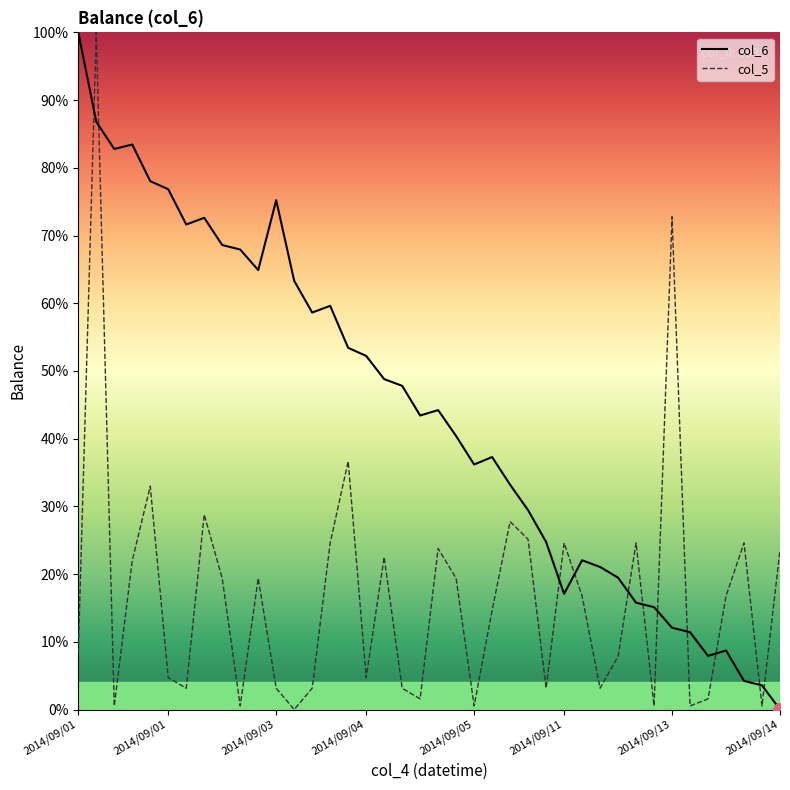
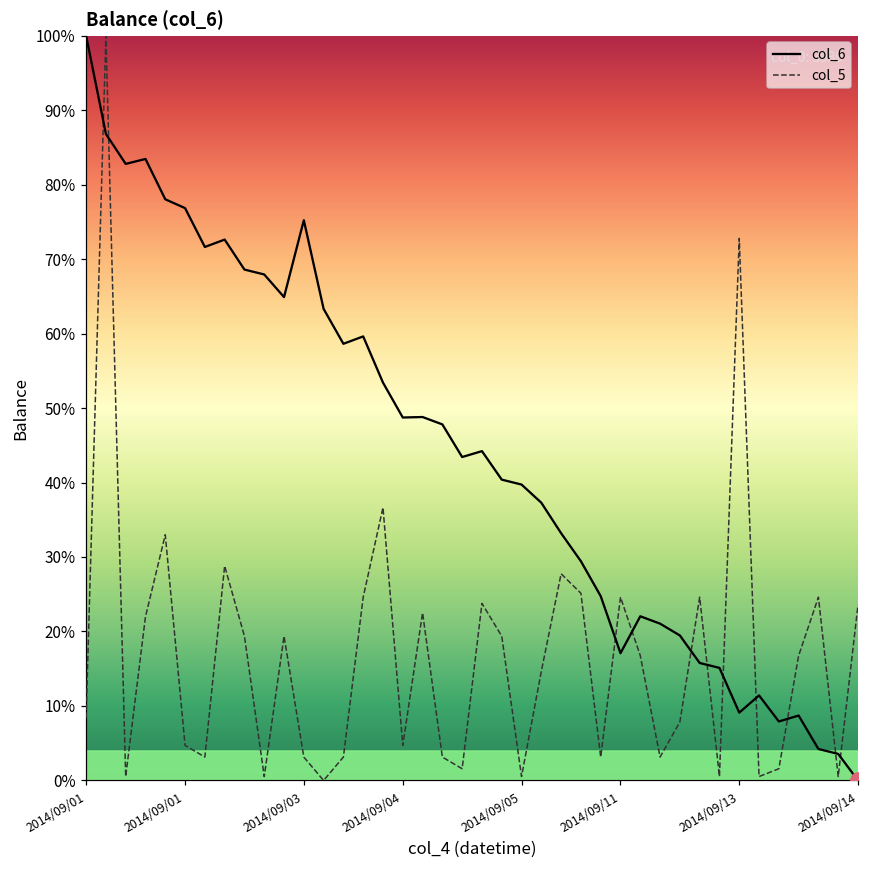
  {
    "col_6": {
      "2014/09/03": "75%",
-     "2014/09/04": "52%",
-     "2014/09/05": "36%",
+     "2014/09/04": "49%",
+     "2014/09/05": "40%",
      "2014/09/11": "17%",
-     "2014/09/13": "12%"
+     "2014/09/13": "9%"
    },
    "col_5": {
      "2014/09/04": "5%",
      "2014/09/11": "25%",
      "2014/09/13": "73%",
      "2014/09/14": "24%"
    }
  }
